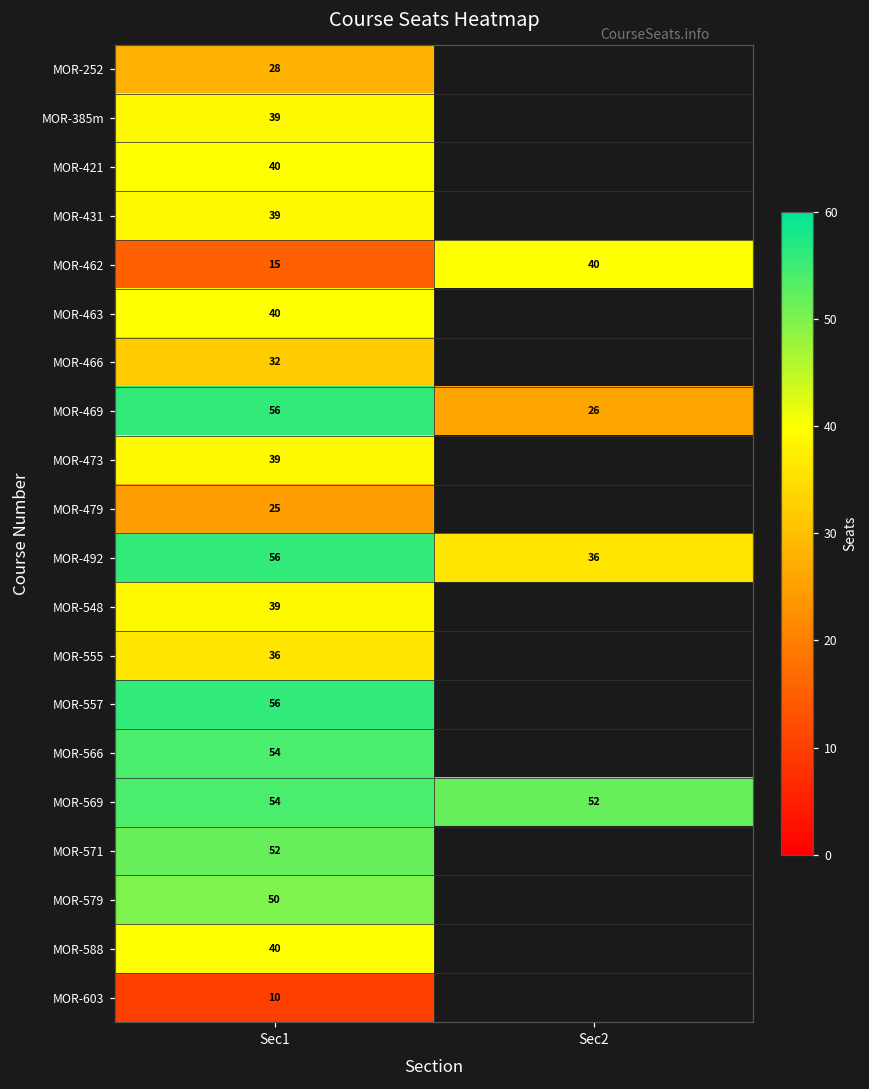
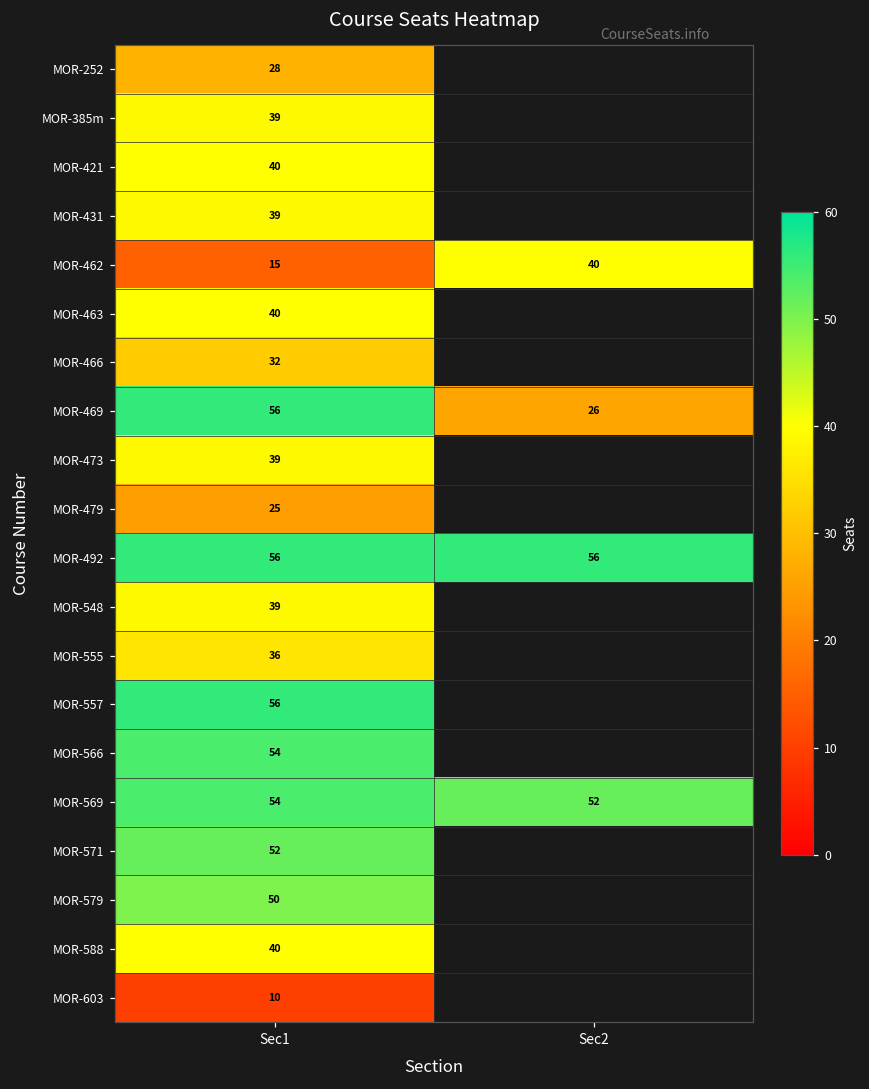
  {
    "MOR-252": {
      "Sec1": 28
    },
    "MOR-385m": {
      "Sec1": 39
    },
    "MOR-421": {
      "Sec1": 40
    },
    "MOR-431": {
      "Sec1": 39
    },
    "MOR-462": {
      "Sec1": 15,
      "Sec2": 40
    },
    "MOR-463": {
      "Sec1": 40
    },
    "MOR-466": {
      "Sec1": 32
    },
    "MOR-469": {
      "Sec1": 56,
      "Sec2": 26
    },
    "MOR-473": {
      "Sec1": 39
    },
    "MOR-479": {
      "Sec1": 25
    },
    "MOR-492": {
      "Sec1": 56,
-     "Sec2": 36
+     "Sec2": 56
    },
    "MOR-548": {
      "Sec1": 39
    },
    "MOR-555": {
      "Sec1": 36
    },
    "MOR-557": {
      "Sec1": 56
    },
    "MOR-566": {
      "Sec1": 54
    },
    "MOR-569": {
      "Sec1": 54,
      "Sec2": 52
    },
    "MOR-571": {
      "Sec1": 52
    },
    "MOR-579": {
      "Sec1": 50
    },
    "MOR-588": {
      "Sec1": 40
    },
    "MOR-603": {
      "Sec1": 10
    }
  }
